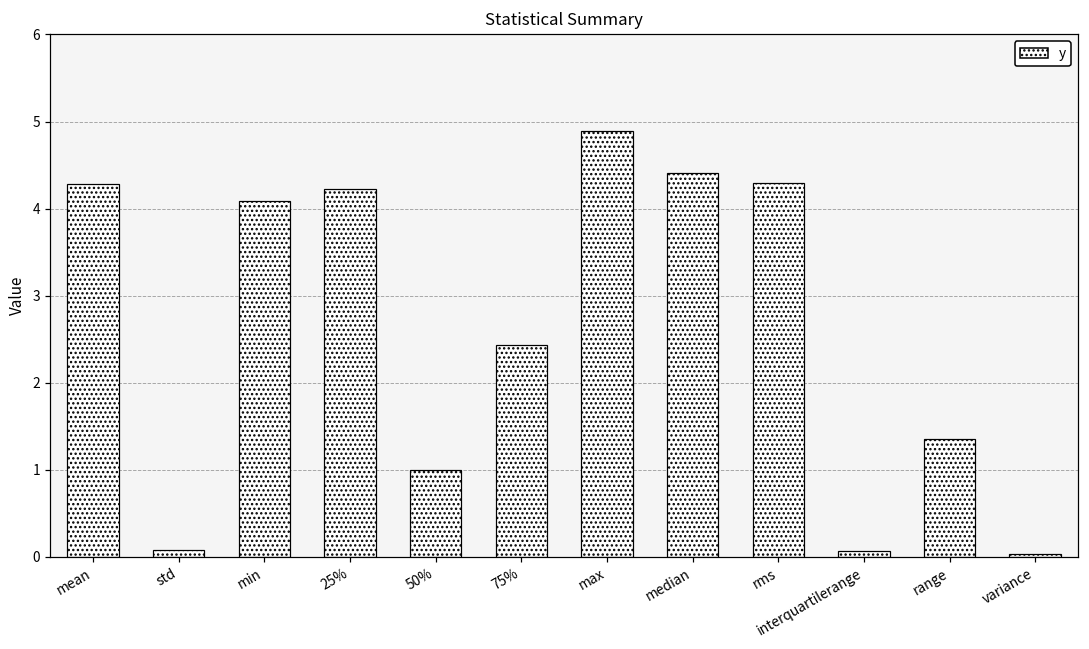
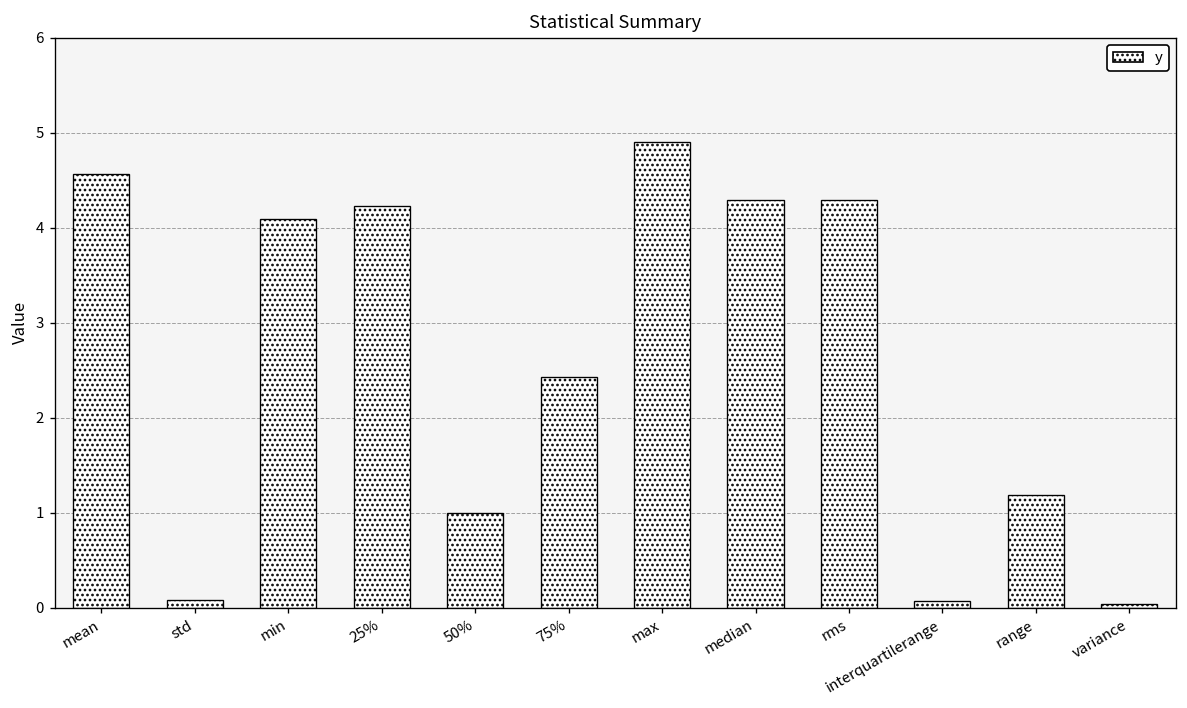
  {
-   "mean": 4.3,
+   "mean": 4.6,
    "std": 0.1,
    "min": 4.1,
    "25%": 4.2,
    "50%": 1.0,
    "75%": 2.4,
    "max": 4.9,
-   "median": 4.4,
+   "median": 4.3,
    "rms": 4.3,
    "interquartilerange": 0.1,
-   "range": 1.4,
+   "range": 1.2,
    "variance": 0.0
  }
